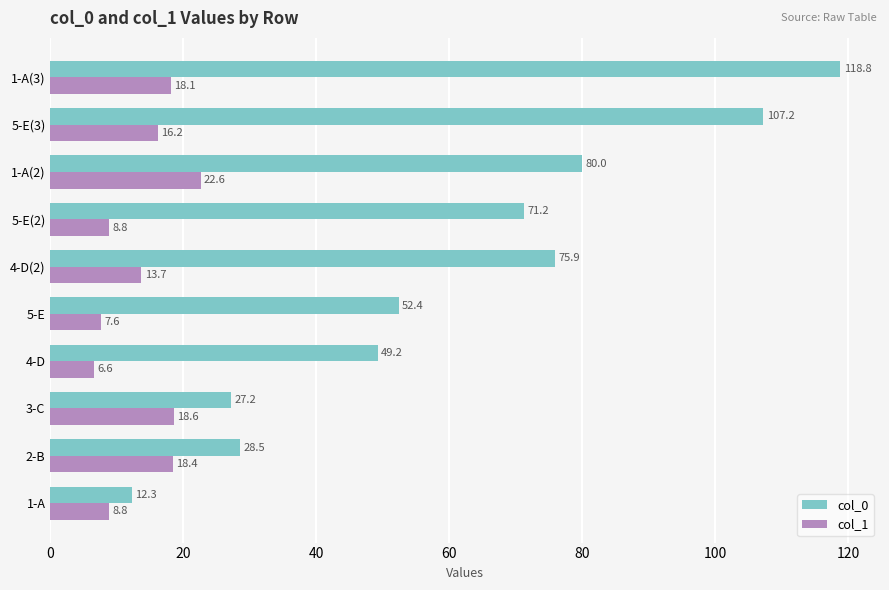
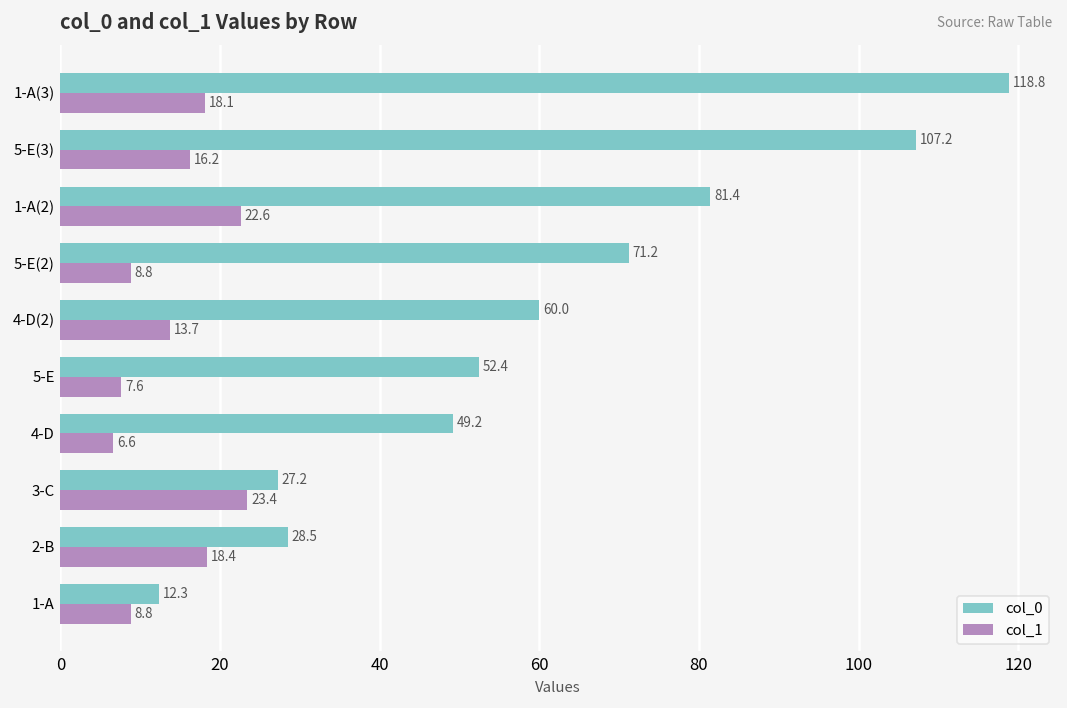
  {
    "col_0": {
      "1-A(3)": 118.8,
      "5-E(3)": 107.2,
-     "1-A(2)": 80.0,
+     "1-A(2)": 81.4,
      "5-E(2)": 71.2,
-     "4-D(2)": 75.9,
+     "4-D(2)": 60.0,
      "5-E": 52.4,
      "4-D": 49.2,
      "3-C": 27.2,
      "2-B": 28.5,
      "1-A": 12.3
    },
    "col_1": {
      "1-A(3)": 18.1,
      "5-E(3)": 16.2,
      "1-A(2)": 22.6,
      "5-E(2)": 8.8,
      "4-D(2)": 13.7,
      "5-E": 7.6,
      "4-D": 6.6,
-     "3-C": 18.6,
+     "3-C": 23.4,
      "2-B": 18.4,
      "1-A": 8.8
    }
  }
